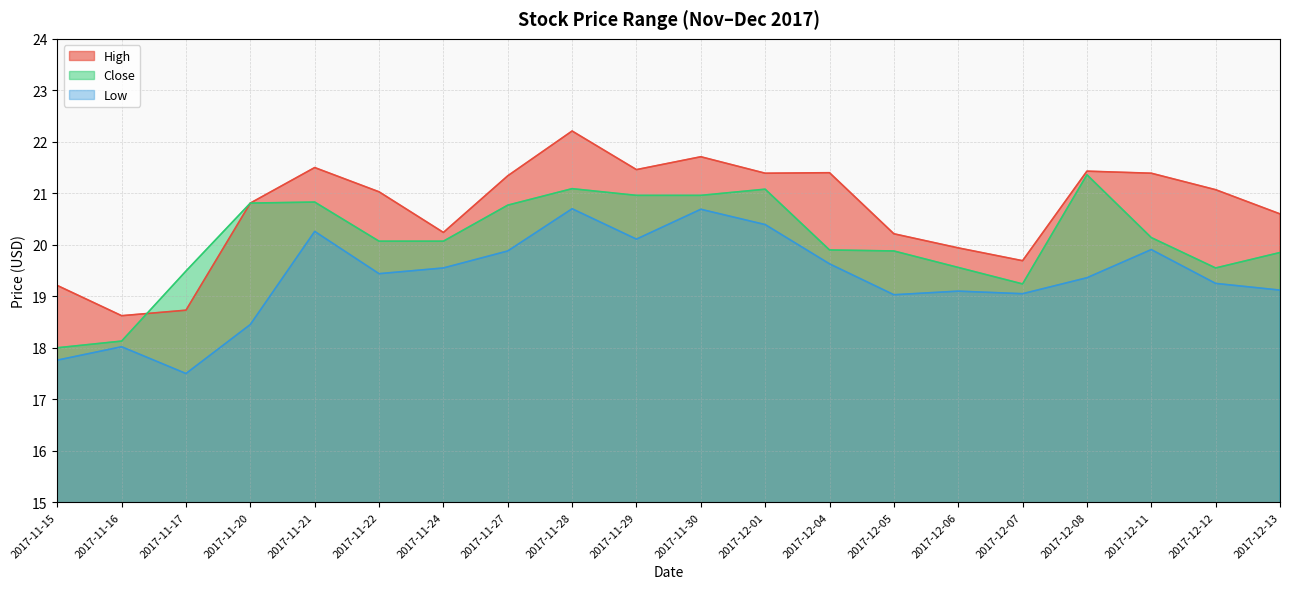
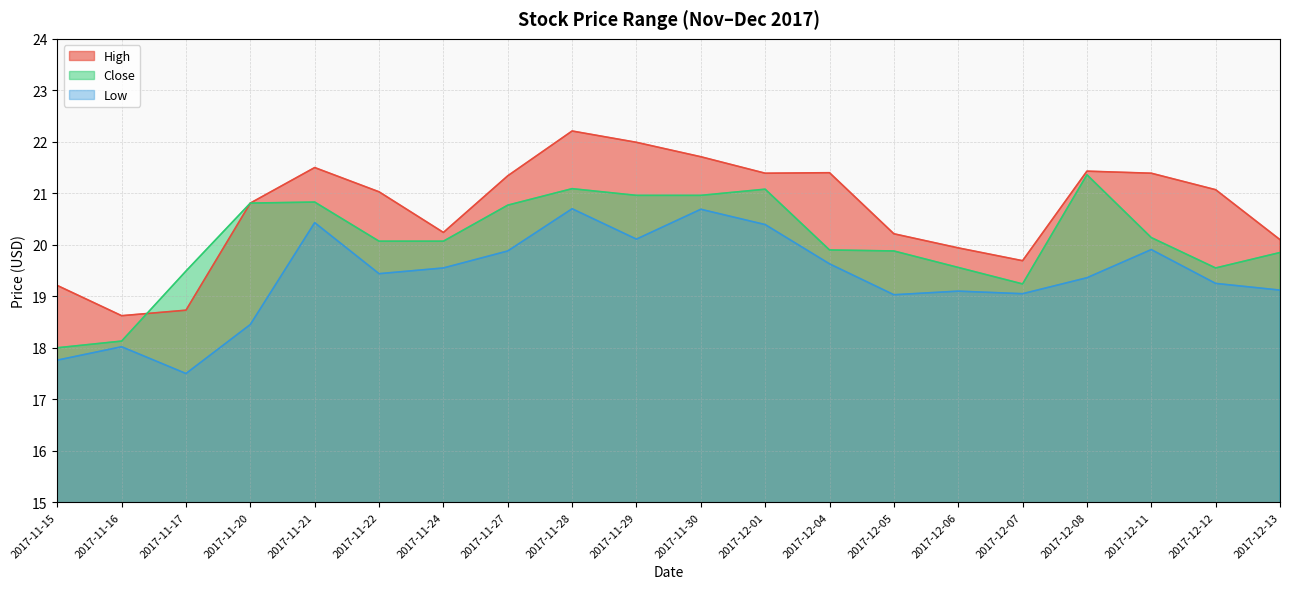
  {
    "High": {
      "2017-11-15": 19.2,
      "2017-11-16": 18.6,
      "2017-11-17": 18.7,
      "2017-11-21": 21.5,
      "2017-11-22": 21.0,
      "2017-11-24": 20.2,
      "2017-11-27": 21.3,
      "2017-11-28": 22.2,
-     "2017-11-29": 21.5,
+     "2017-11-29": 22.0,
      "2017-11-30": 21.7,
      "2017-12-01": 21.4,
      "2017-12-04": 21.4,
      "2017-12-05": 20.2,
      "2017-12-06": 19.9,
      "2017-12-07": 19.7,
      "2017-12-08": 21.4,
      "2017-12-11": 21.4,
      "2017-12-12": 21.1,
-     "2017-12-13": 20.6
+     "2017-12-13": 20.1
    },
    "Close": {
      "2017-11-15": 18.0,
      "2017-11-16": 18.1,
      "2017-11-17": 19.5,
      "2017-11-21": 20.8,
      "2017-11-22": 20.1,
      "2017-11-24": 20.1,
      "2017-11-27": 20.8,
      "2017-11-28": 21.1,
      "2017-11-29": 21.0,
      "2017-11-30": 21.0,
      "2017-12-01": 21.1,
      "2017-12-04": 19.9,
      "2017-12-05": 19.9,
      "2017-12-06": 19.6,
      "2017-12-07": 19.2,
      "2017-12-08": 21.4,
      "2017-12-11": 20.1,
      "2017-12-12": 19.5,
      "2017-12-13": 19.9
    },
    "Low": {
      "2017-11-15": 17.8,
      "2017-11-16": 18.0,
      "2017-11-17": 17.5,
      "2017-11-20": 18.5,
-     "2017-11-21": 20.3,
+     "2017-11-21": 20.4,
      "2017-11-22": 19.4,
      "2017-11-24": 19.5,
      "2017-11-27": 19.9,
      "2017-11-28": 20.7,
      "2017-11-29": 20.1,
      "2017-11-30": 20.7,
      "2017-12-01": 20.4,
      "2017-12-04": 19.6,
      "2017-12-05": 19.0,
      "2017-12-06": 19.1,
      "2017-12-07": 19.0,
      "2017-12-08": 19.4,
      "2017-12-11": 19.9,
      "2017-12-12": 19.3,
      "2017-12-13": 19.1
    }
  }
